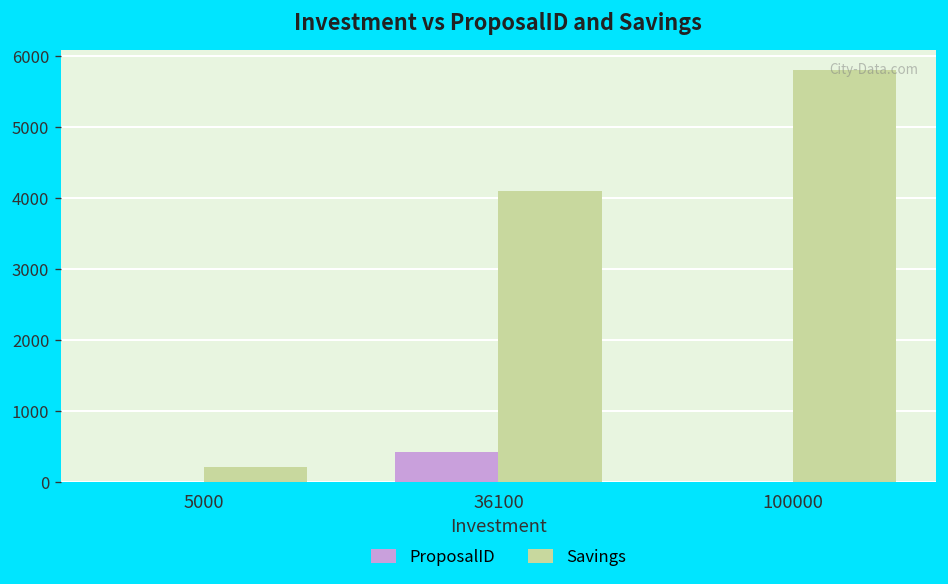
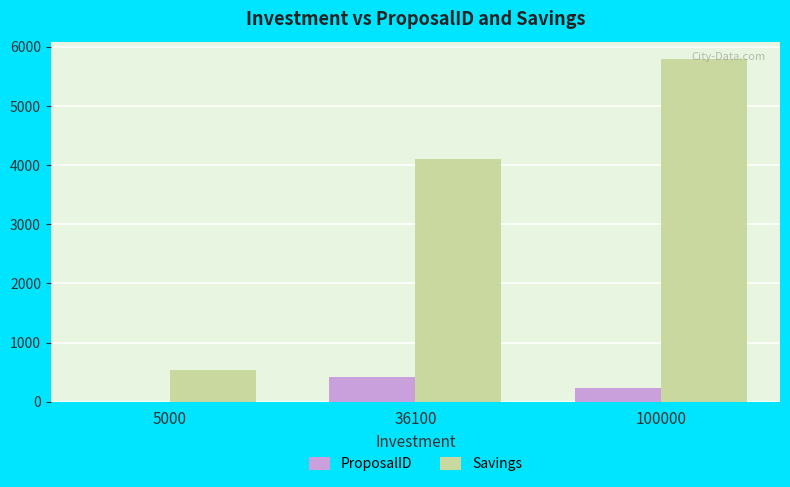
  {
    "ProposalID": {
      "36100": 400,
-     "100000": 0
+     "100000": 200
    },
    "Savings": {
-     "5000": 200,
+     "5000": 500,
      "36100": 4100,
      "100000": 5800
    }
  }
